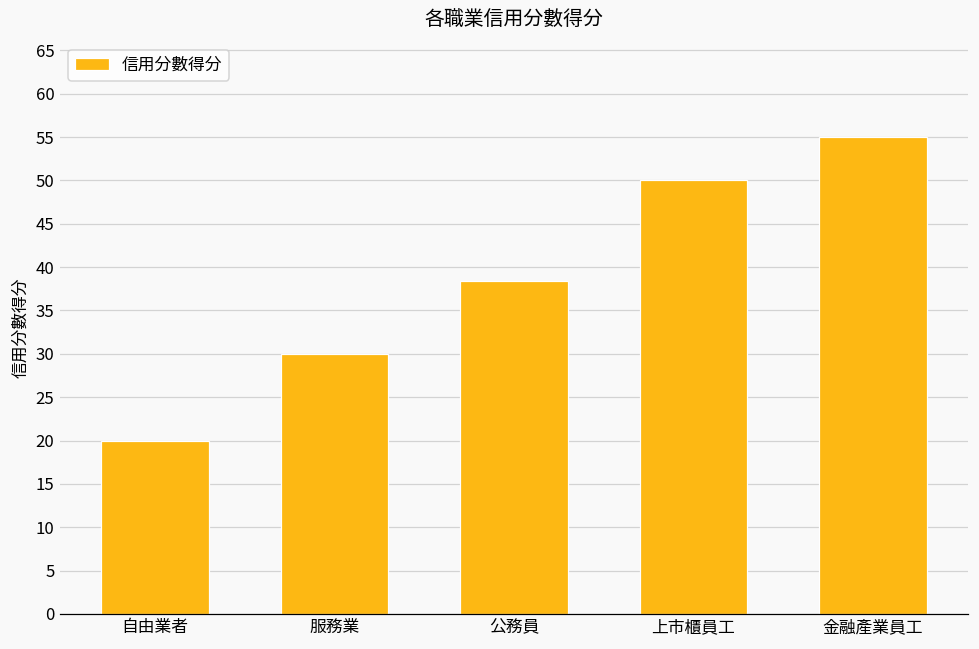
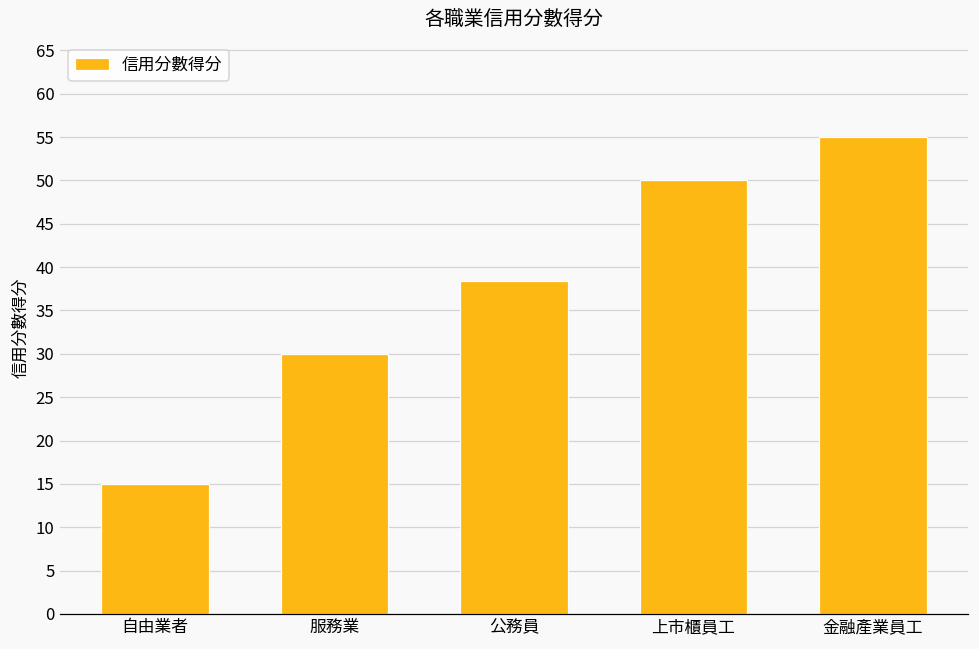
  {
-   "自由業者": 20,
+   "自由業者": 15,
    "服務業": 30,
    "公務員": 38,
    "上市櫃員工": 50,
    "金融產業員工": 55
  }
